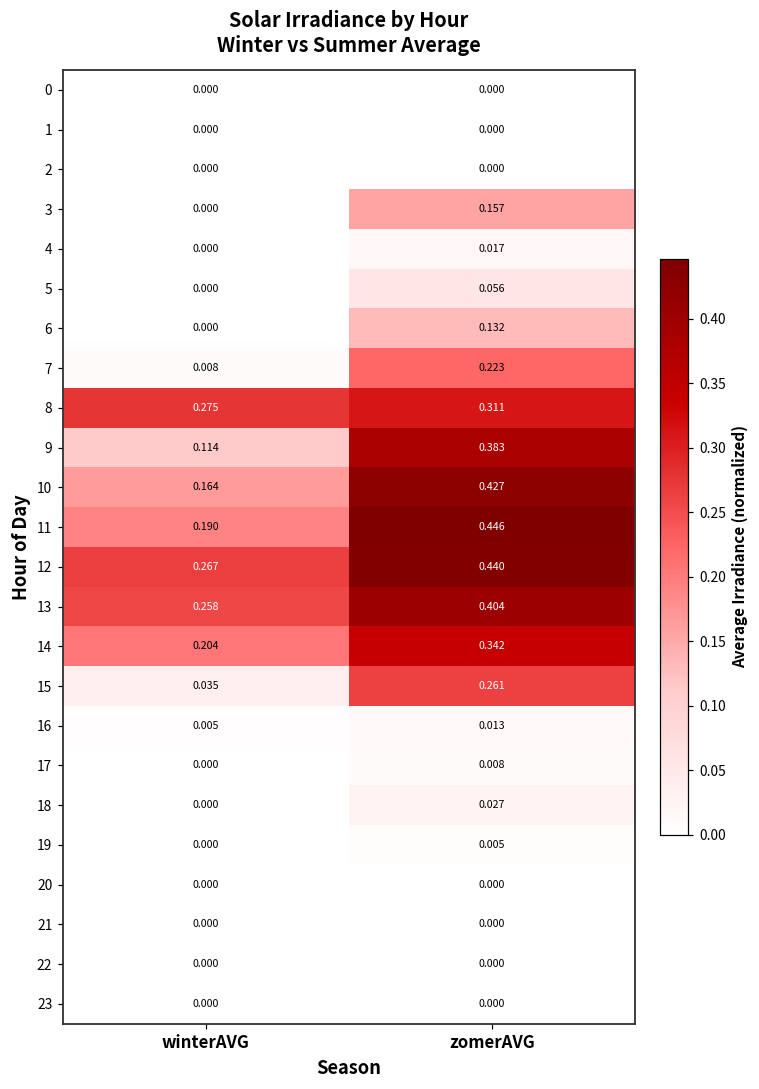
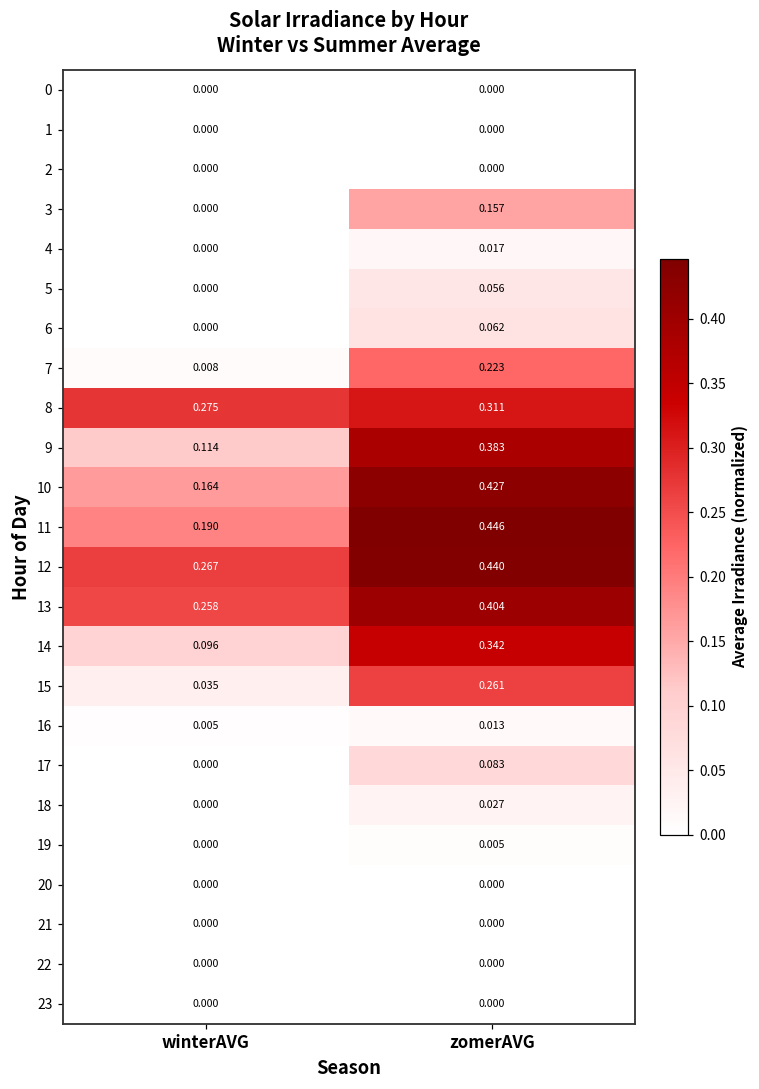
  {
    "0": {
      "winterAVG": 0.000,
      "zomerAVG": 0.000
    },
    "1": {
      "winterAVG": 0.000,
      "zomerAVG": 0.000
    },
    "2": {
      "winterAVG": 0.000,
      "zomerAVG": 0.000
    },
    "3": {
      "winterAVG": 0.000,
      "zomerAVG": 0.157
    },
    "4": {
      "winterAVG": 0.000,
      "zomerAVG": 0.017
    },
    "5": {
      "winterAVG": 0.000,
      "zomerAVG": 0.056
    },
    "6": {
      "winterAVG": 0.000,
-     "zomerAVG": 0.132
+     "zomerAVG": 0.062
    },
    "7": {
      "winterAVG": 0.008,
      "zomerAVG": 0.223
    },
    "8": {
      "winterAVG": 0.275,
      "zomerAVG": 0.311
    },
    "9": {
      "winterAVG": 0.114,
      "zomerAVG": 0.383
    },
    "10": {
      "winterAVG": 0.164,
      "zomerAVG": 0.427
    },
    "11": {
      "winterAVG": 0.190,
      "zomerAVG": 0.446
    },
    "12": {
      "winterAVG": 0.267,
      "zomerAVG": 0.440
    },
    "13": {
      "winterAVG": 0.258,
      "zomerAVG": 0.404
    },
    "14": {
-     "winterAVG": 0.204,
+     "winterAVG": 0.096,
      "zomerAVG": 0.342
    },
    "15": {
      "winterAVG": 0.035,
      "zomerAVG": 0.261
    },
    "16": {
      "winterAVG": 0.005,
      "zomerAVG": 0.013
    },
    "17": {
      "winterAVG": 0.000,
-     "zomerAVG": 0.008
+     "zomerAVG": 0.083
    },
    "18": {
      "winterAVG": 0.000,
      "zomerAVG": 0.027
    },
    "19": {
      "winterAVG": 0.000,
      "zomerAVG": 0.005
    },
    "20": {
      "winterAVG": 0.000,
      "zomerAVG": 0.000
    },
    "21": {
      "winterAVG": 0.000,
      "zomerAVG": 0.000
    },
    "22": {
      "winterAVG": 0.000,
      "zomerAVG": 0.000
    },
    "23": {
      "winterAVG": 0.000,
      "zomerAVG": 0.000
    }
  }
